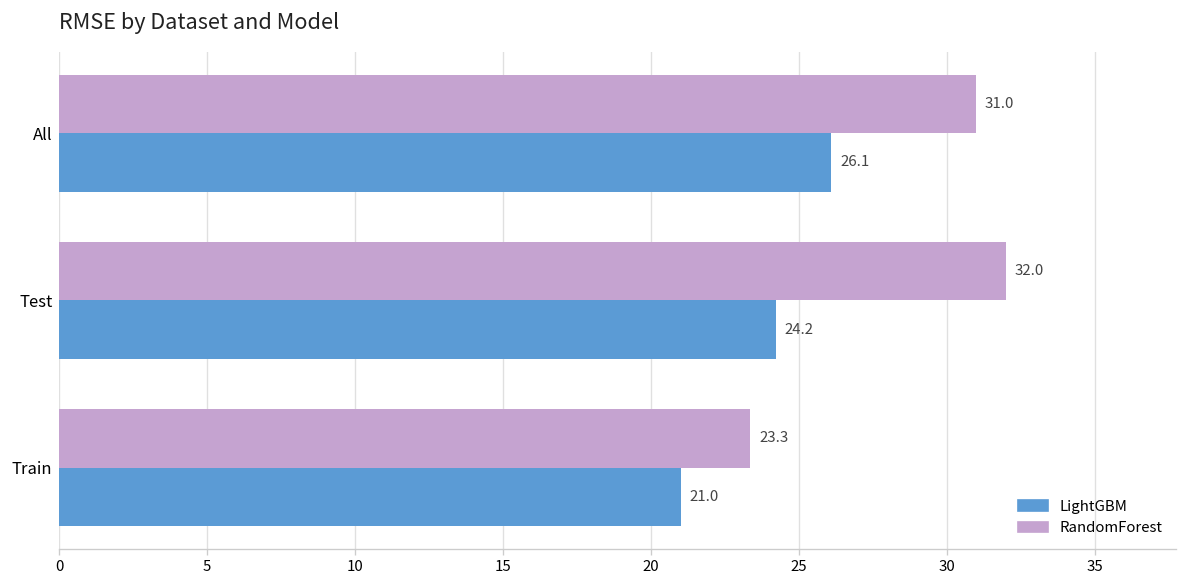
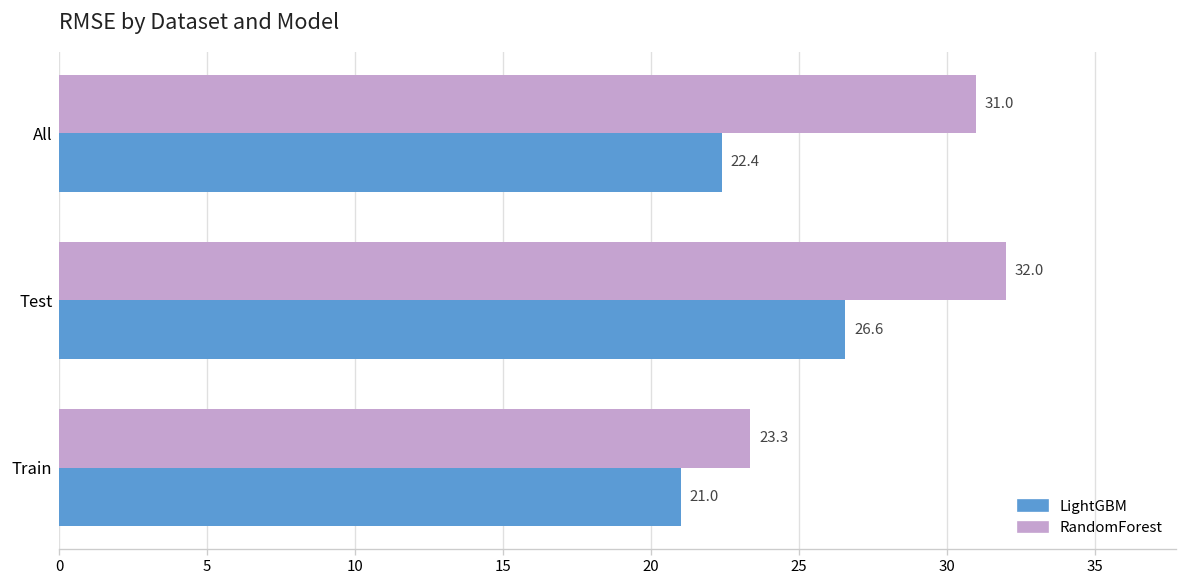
  {
    "LightGBM": {
-     "All": 26.1,
-     "Test": 24.2,
+     "All": 22.4,
+     "Test": 26.6,
      "Train": 21.0
    },
    "RandomForest": {
      "All": 31.0,
      "Test": 32.0,
      "Train": 23.3
    }
  }
